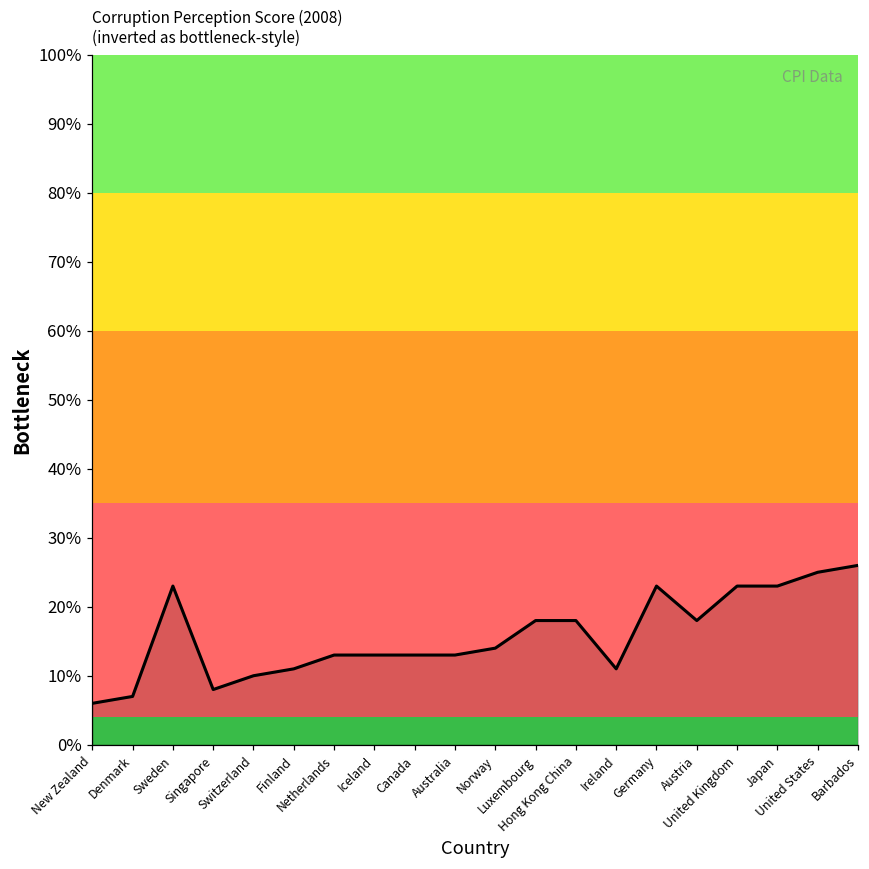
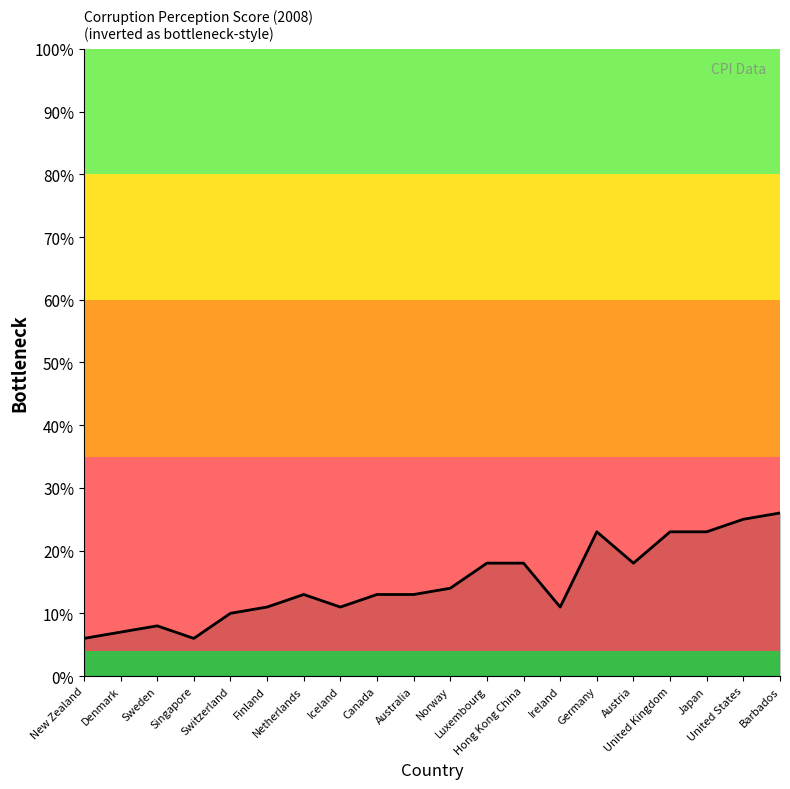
  {
    "New Zealand": "6%",
    "Denmark": "7%",
-   "Sweden": "23%",
-   "Singapore": "8%",
+   "Sweden": "8%",
+   "Singapore": "6%",
    "Switzerland": "10%",
    "Finland": "11%",
    "Netherlands": "13%",
-   "Iceland": "13%",
+   "Iceland": "11%",
    "Canada": "13%",
    "Australia": "13%",
    "Norway": "14%",
    "Luxembourg": "18%",
    "Hong Kong China": "18%",
    "Ireland": "11%",
    "Germany": "23%",
    "Austria": "18%",
    "United Kingdom": "23%",
    "Japan": "23%",
    "United States": "25%",
    "Barbados": "26%"
  }
